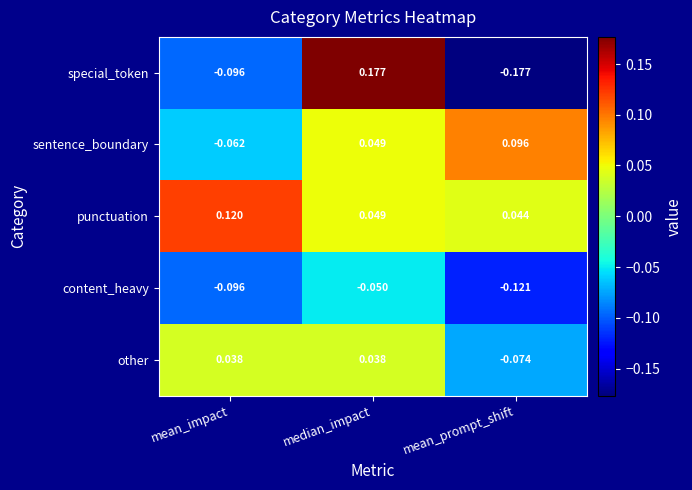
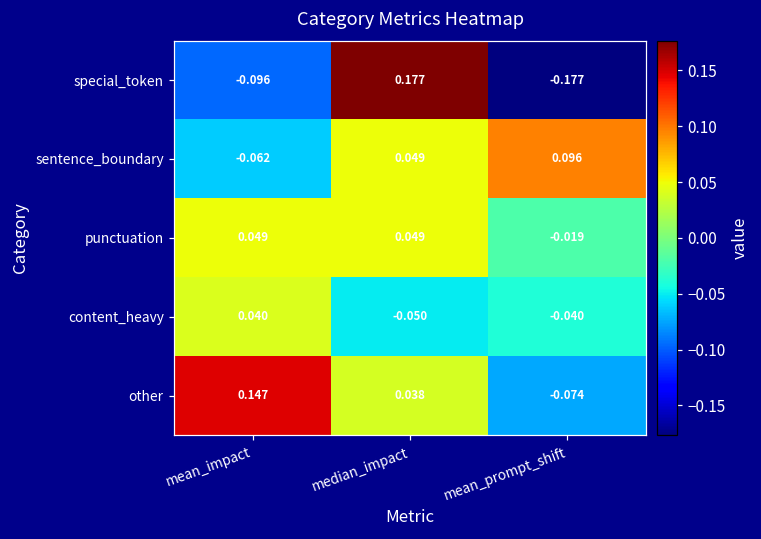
  {
    "special_token": {
      "mean_impact": -0.096,
      "median_impact": 0.177,
      "mean_prompt_shift": -0.177
    },
    "sentence_boundary": {
      "mean_impact": -0.062,
      "median_impact": 0.049,
      "mean_prompt_shift": 0.096
    },
    "punctuation": {
-     "mean_impact": 0.120,
+     "mean_impact": 0.049,
      "median_impact": 0.049,
-     "mean_prompt_shift": 0.044
+     "mean_prompt_shift": -0.019
    },
    "content_heavy": {
-     "mean_impact": -0.096,
+     "mean_impact": 0.040,
      "median_impact": -0.050,
-     "mean_prompt_shift": -0.121
+     "mean_prompt_shift": -0.040
    },
    "other": {
-     "mean_impact": 0.038,
+     "mean_impact": 0.147,
      "median_impact": 0.038,
      "mean_prompt_shift": -0.074
    }
  }
